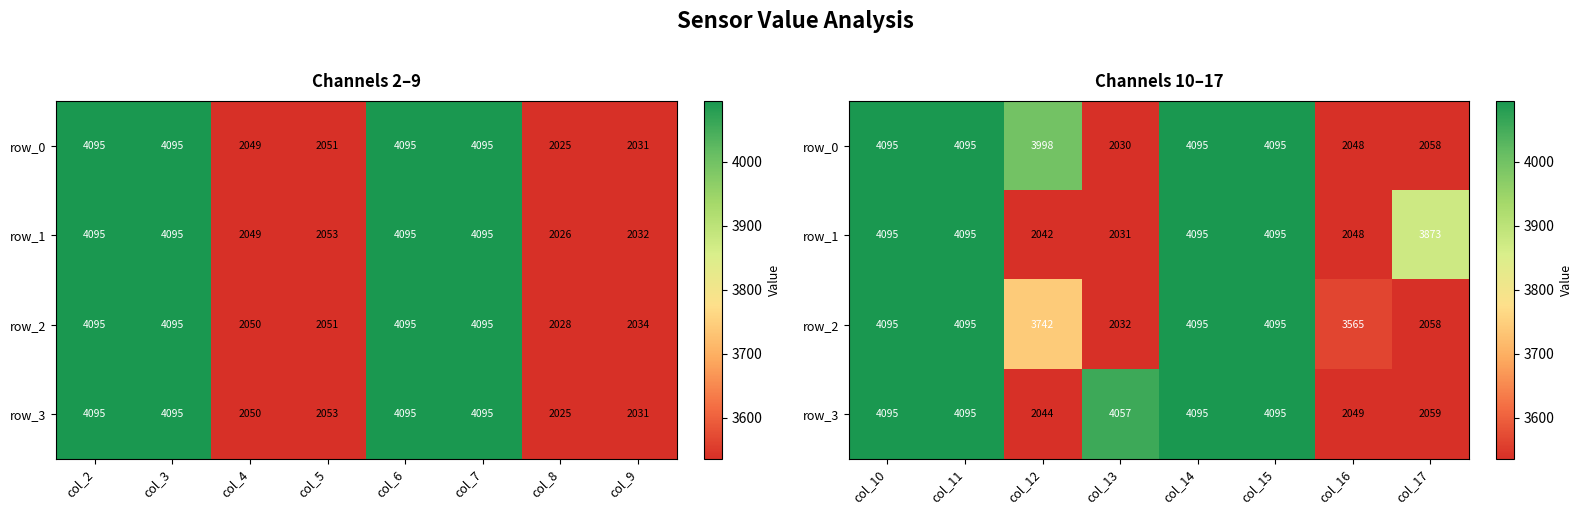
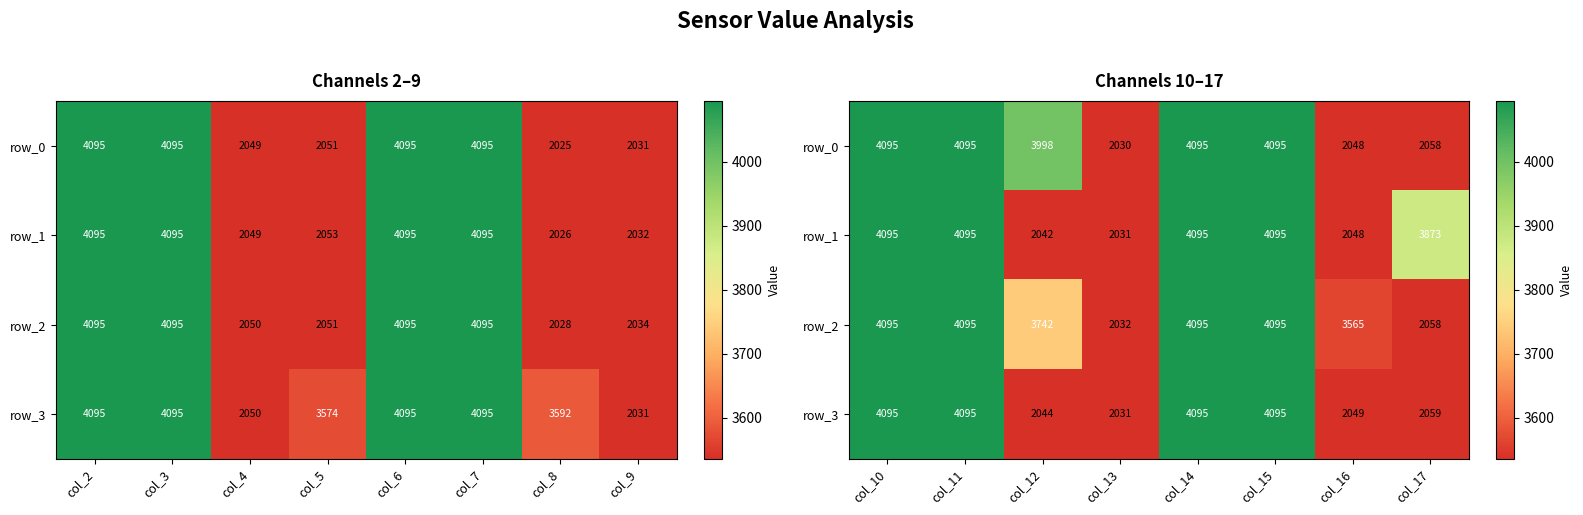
  {
    "Channels 2–9": {
      "row_0": {
        "col_2": 4095,
        "col_3": 4095,
        "col_4": 2049,
        "col_5": 2051,
        "col_6": 4095,
        "col_7": 4095,
        "col_8": 2025,
        "col_9": 2031
      },
      "row_1": {
        "col_2": 4095,
        "col_3": 4095,
        "col_4": 2049,
        "col_5": 2053,
        "col_6": 4095,
        "col_7": 4095,
        "col_8": 2026,
        "col_9": 2032
      },
      "row_2": {
        "col_2": 4095,
        "col_3": 4095,
        "col_4": 2050,
        "col_5": 2051,
        "col_6": 4095,
        "col_7": 4095,
        "col_8": 2028,
        "col_9": 2034
      },
      "row_3": {
        "col_2": 4095,
        "col_3": 4095,
        "col_4": 2050,
-       "col_5": 2053,
+       "col_5": 3574,
        "col_6": 4095,
        "col_7": 4095,
-       "col_8": 2025,
+       "col_8": 3592,
        "col_9": 2031
      }
    },
    "Channels 10–17": {
      "row_0": {
        "col_10": 4095,
        "col_11": 4095,
        "col_12": 3998,
        "col_13": 2030,
        "col_14": 4095,
        "col_15": 4095,
        "col_16": 2048,
        "col_17": 2058
      },
      "row_1": {
        "col_10": 4095,
        "col_11": 4095,
        "col_12": 2042,
        "col_13": 2031,
        "col_14": 4095,
        "col_15": 4095,
        "col_16": 2048,
        "col_17": 3873
      },
      "row_2": {
        "col_10": 4095,
        "col_11": 4095,
        "col_12": 3742,
        "col_13": 2032,
        "col_14": 4095,
        "col_15": 4095,
        "col_16": 3565,
        "col_17": 2058
      },
      "row_3": {
        "col_10": 4095,
        "col_11": 4095,
        "col_12": 2044,
-       "col_13": 4057,
+       "col_13": 2031,
        "col_14": 4095,
        "col_15": 4095,
        "col_16": 2049,
        "col_17": 2059
      }
    }
  }
